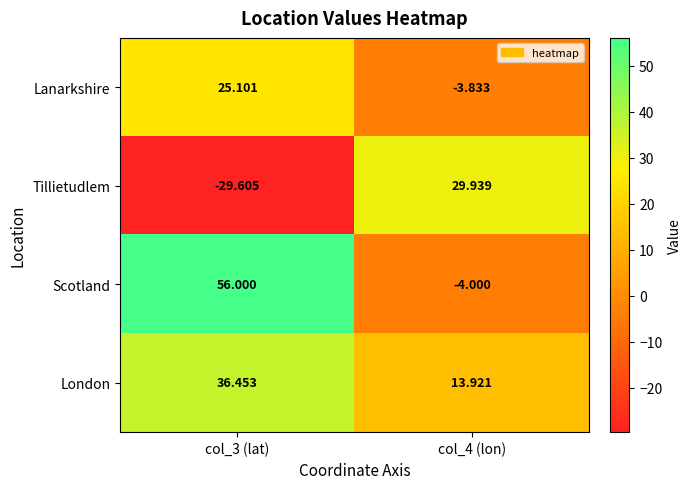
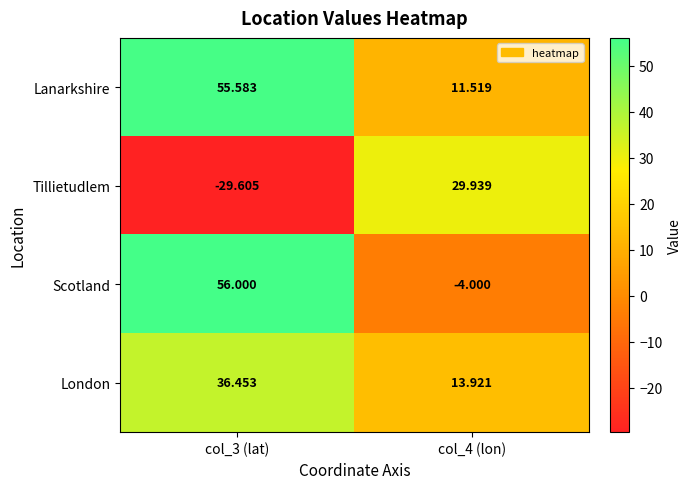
  {
    "Lanarkshire": {
-     "col_3 (lat)": 25.101,
-     "col_4 (lon)": -3.833
+     "col_3 (lat)": 55.583,
+     "col_4 (lon)": 11.519
    },
    "Tillietudlem": {
      "col_3 (lat)": -29.605,
      "col_4 (lon)": 29.939
    },
    "Scotland": {
      "col_3 (lat)": 56.000,
      "col_4 (lon)": -4.000
    },
    "London": {
      "col_3 (lat)": 36.453,
      "col_4 (lon)": 13.921
    }
  }
